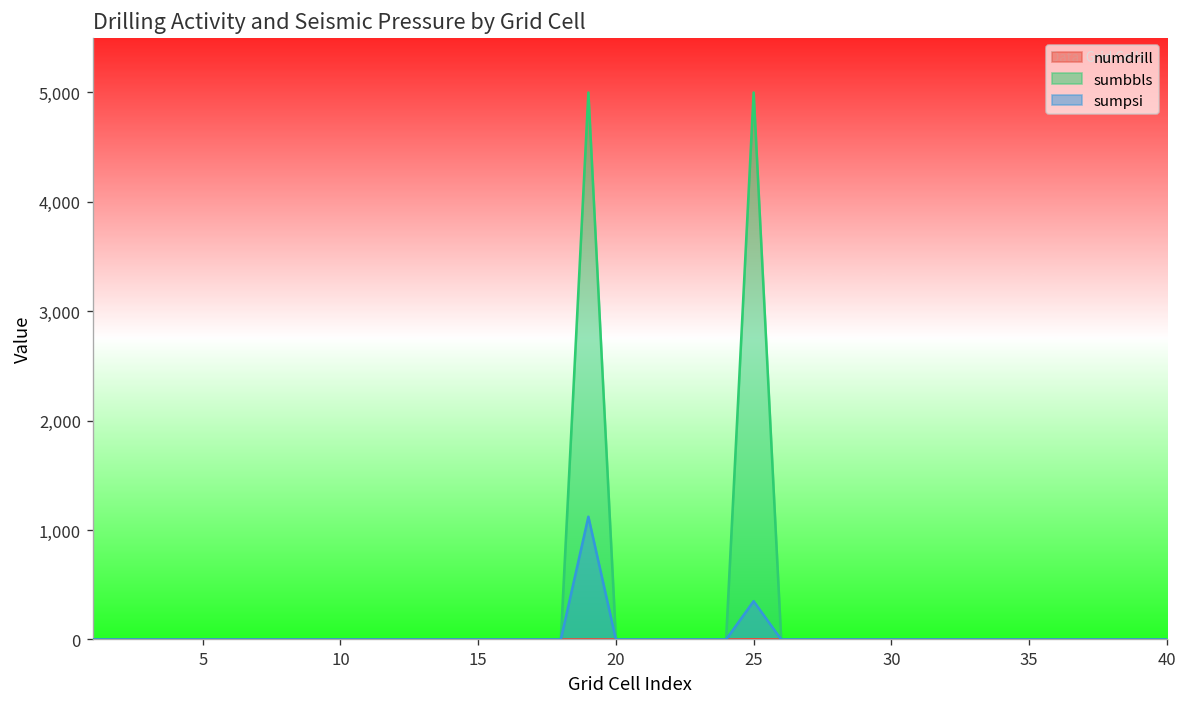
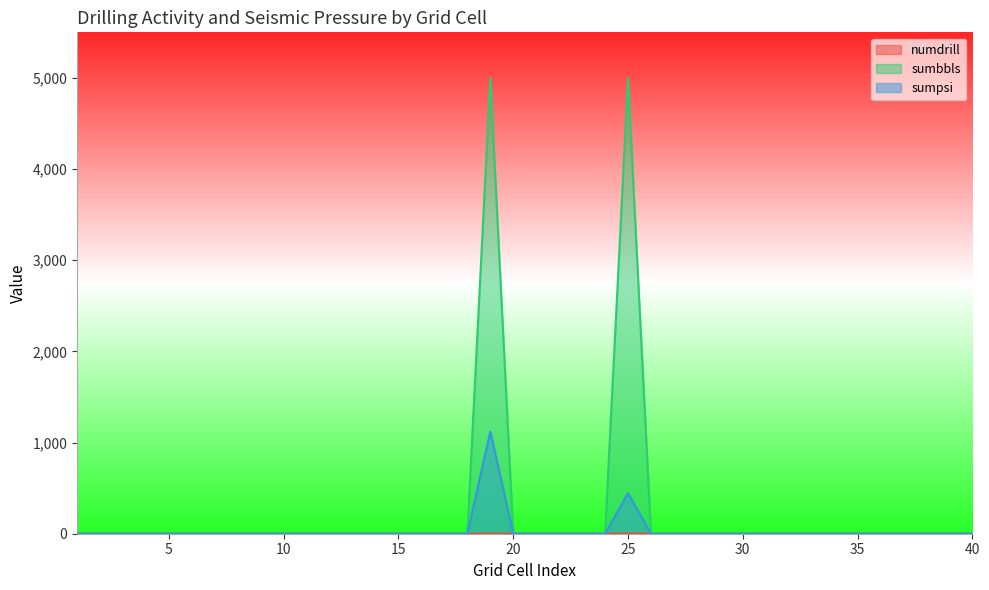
  {
    "numdrill": {
      "25": "0"
    },
    "sumbbls": {
      "25": "5,000"
    },
    "sumpsi": {
-     "25": "350"
+     "25": "450"
    }
  }
